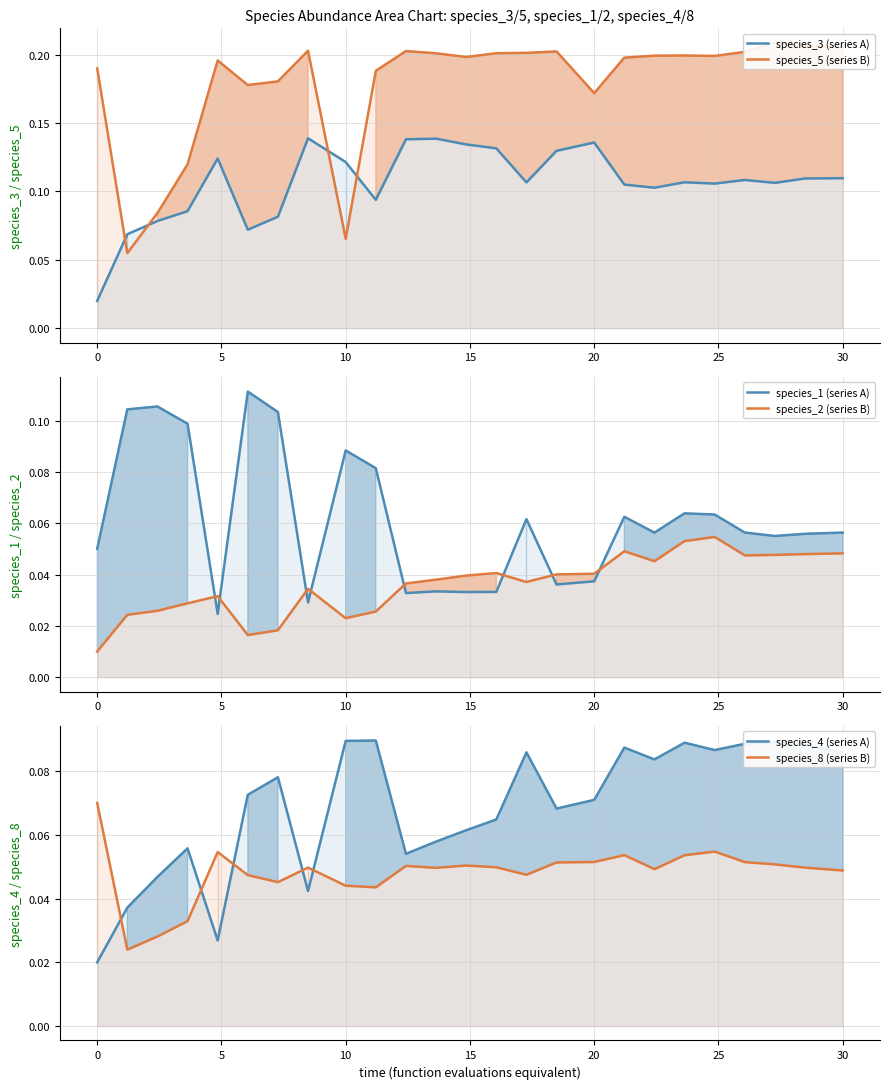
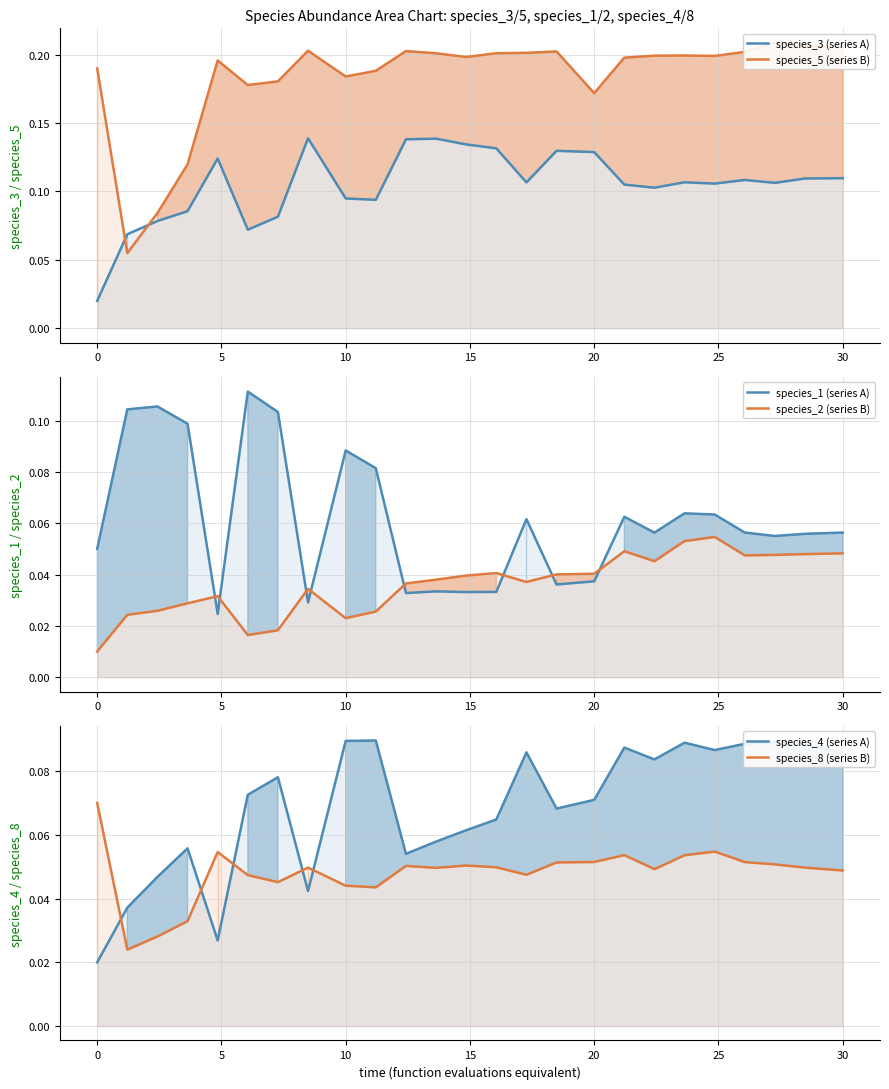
  {
    "Species Abundance Area Chart: species_3/5, species_1/2, species_4/8": {
      "species_3 (series A)": {
        "0": 0.020,
-       "10": 0.121,
-       "20": 0.136,
+       "10": 0.095,
+       "20": 0.129,
        "30": 0.110
      },
      "species_5 (series B)": {
        "0": 0.190,
-       "10": 0.065,
+       "10": 0.184,
        "20": 0.172
      }
    }
  }
